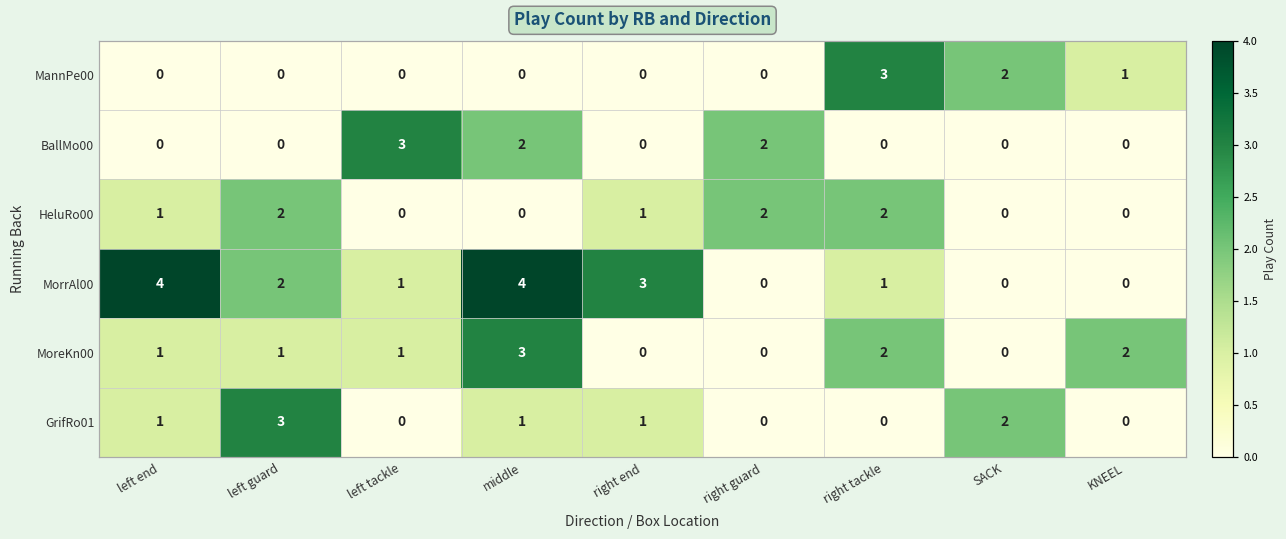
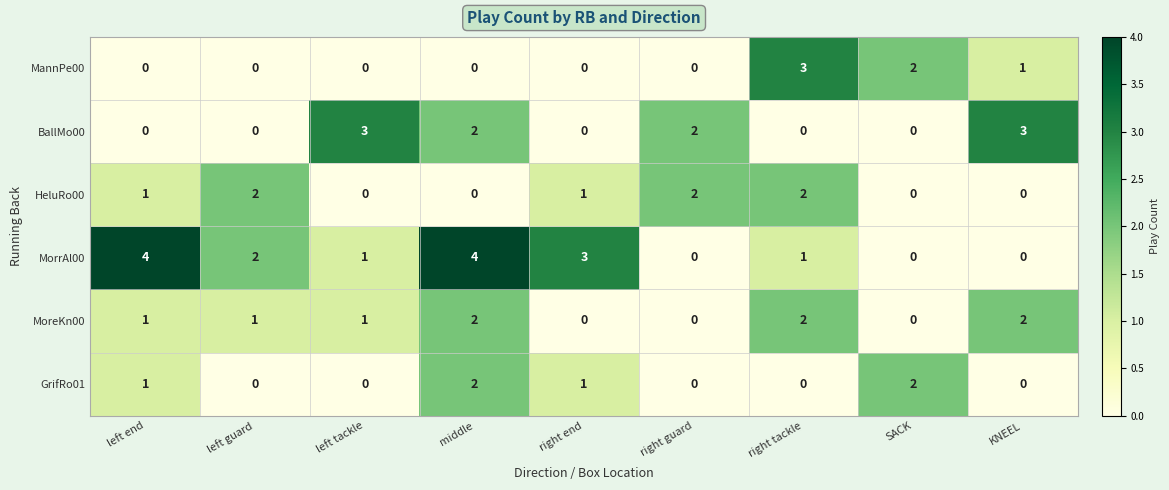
  {
    "MannPe00": {
      "left end": 0,
      "left guard": 0,
      "left tackle": 0,
      "middle": 0,
      "right end": 0,
      "right guard": 0,
      "right tackle": 3,
      "SACK": 2,
      "KNEEL": 1
    },
    "BallMo00": {
      "left end": 0,
      "left guard": 0,
      "left tackle": 3,
      "middle": 2,
      "right end": 0,
      "right guard": 2,
      "right tackle": 0,
      "SACK": 0,
-     "KNEEL": 0
+     "KNEEL": 3
    },
    "HeluRo00": {
      "left end": 1,
      "left guard": 2,
      "left tackle": 0,
      "middle": 0,
      "right end": 1,
      "right guard": 2,
      "right tackle": 2,
      "SACK": 0,
      "KNEEL": 0
    },
    "MorrAl00": {
      "left end": 4,
      "left guard": 2,
      "left tackle": 1,
      "middle": 4,
      "right end": 3,
      "right guard": 0,
      "right tackle": 1,
      "SACK": 0,
      "KNEEL": 0
    },
    "MoreKn00": {
      "left end": 1,
      "left guard": 1,
      "left tackle": 1,
-     "middle": 3,
+     "middle": 2,
      "right end": 0,
      "right guard": 0,
      "right tackle": 2,
      "SACK": 0,
      "KNEEL": 2
    },
    "GrifRo01": {
      "left end": 1,
-     "left guard": 3,
+     "left guard": 0,
      "left tackle": 0,
-     "middle": 1,
+     "middle": 2,
      "right end": 1,
      "right guard": 0,
      "right tackle": 0,
      "SACK": 2,
      "KNEEL": 0
    }
  }
